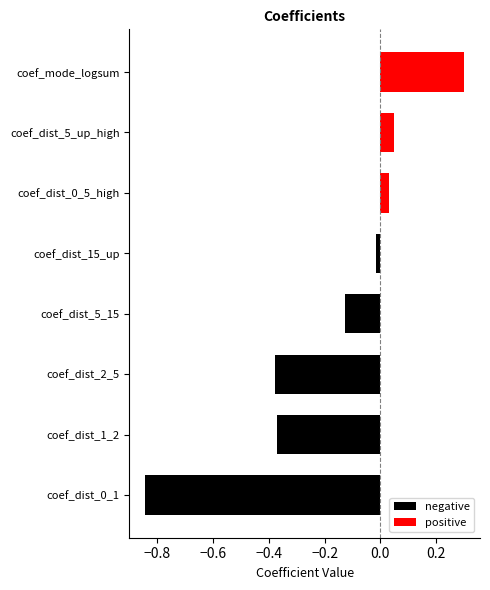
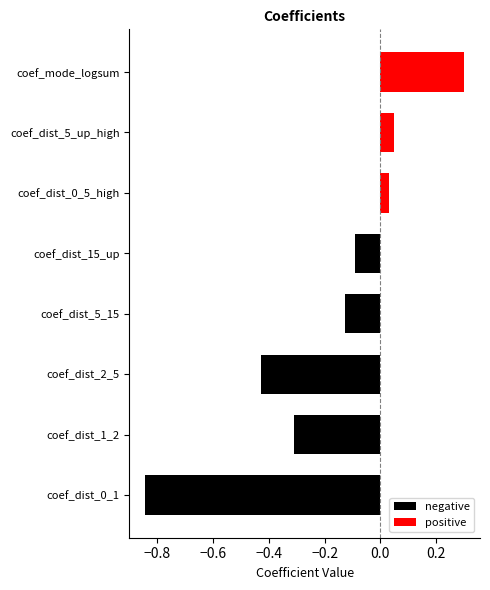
  {
    "negative": {
      "coef_mode_logsum": 0.00,
      "coef_dist_5_up_high": 0.00,
      "coef_dist_0_5_high": 0.00,
-     "coef_dist_15_up": -0.01,
+     "coef_dist_15_up": -0.09,
      "coef_dist_5_15": -0.13,
-     "coef_dist_2_5": -0.38,
-     "coef_dist_1_2": -0.37,
+     "coef_dist_2_5": -0.43,
+     "coef_dist_1_2": -0.31,
      "coef_dist_0_1": -0.84
    },
    "positive": {
      "coef_mode_logsum": 0.30,
      "coef_dist_5_up_high": 0.05,
      "coef_dist_0_5_high": 0.03,
      "coef_dist_15_up": 0.00,
      "coef_dist_5_15": 0.00,
      "coef_dist_2_5": 0.00,
      "coef_dist_1_2": 0.00,
      "coef_dist_0_1": 0.00
    }
  }
